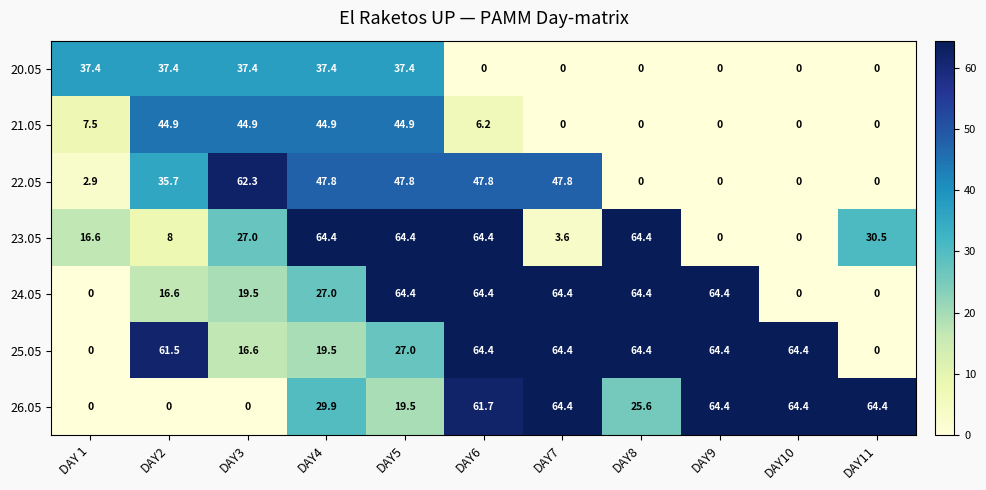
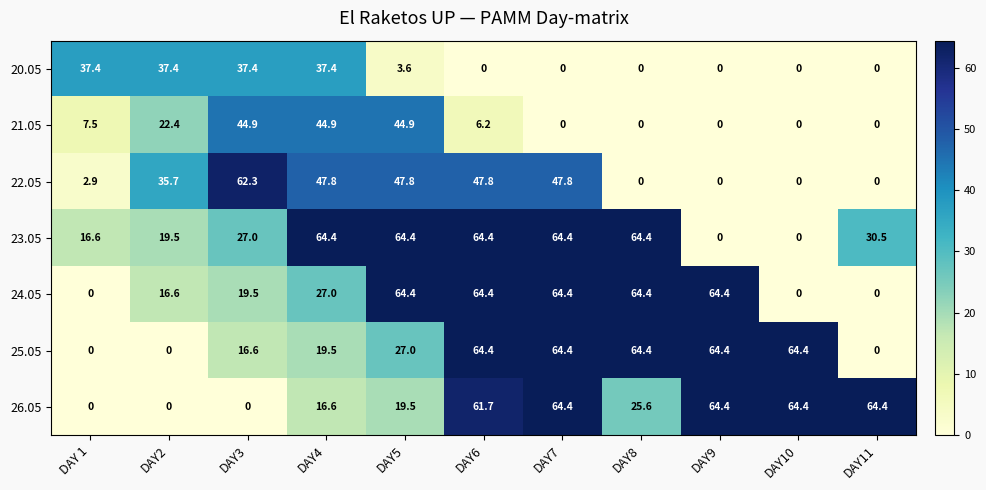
  {
    "20.05": {
      "DAY 1": 37.4,
      "DAY2": 37.4,
      "DAY3": 37.4,
      "DAY4": 37.4,
-     "DAY5": 37.4,
+     "DAY5": 3.6,
      "DAY6": 0,
      "DAY7": 0,
      "DAY8": 0,
      "DAY9": 0,
      "DAY10": 0,
      "DAY11": 0
    },
    "21.05": {
      "DAY 1": 7.5,
-     "DAY2": 44.9,
+     "DAY2": 22.4,
      "DAY3": 44.9,
      "DAY4": 44.9,
      "DAY5": 44.9,
      "DAY6": 6.2,
      "DAY7": 0,
      "DAY8": 0,
      "DAY9": 0,
      "DAY10": 0,
      "DAY11": 0
    },
    "22.05": {
      "DAY 1": 2.9,
      "DAY2": 35.7,
      "DAY3": 62.3,
      "DAY4": 47.8,
      "DAY5": 47.8,
      "DAY6": 47.8,
      "DAY7": 47.8,
      "DAY8": 0,
      "DAY9": 0,
      "DAY10": 0,
      "DAY11": 0
    },
    "23.05": {
      "DAY 1": 16.6,
-     "DAY2": 8,
+     "DAY2": 19.5,
      "DAY3": 27.0,
      "DAY4": 64.4,
      "DAY5": 64.4,
      "DAY6": 64.4,
-     "DAY7": 3.6,
+     "DAY7": 64.4,
      "DAY8": 64.4,
      "DAY9": 0,
      "DAY10": 0,
      "DAY11": 30.5
    },
    "24.05": {
      "DAY 1": 0,
      "DAY2": 16.6,
      "DAY3": 19.5,
      "DAY4": 27.0,
      "DAY5": 64.4,
      "DAY6": 64.4,
      "DAY7": 64.4,
      "DAY8": 64.4,
      "DAY9": 64.4,
      "DAY10": 0,
      "DAY11": 0
    },
    "25.05": {
      "DAY 1": 0,
-     "DAY2": 61.5,
+     "DAY2": 0,
      "DAY3": 16.6,
      "DAY4": 19.5,
      "DAY5": 27.0,
      "DAY6": 64.4,
      "DAY7": 64.4,
      "DAY8": 64.4,
      "DAY9": 64.4,
      "DAY10": 64.4,
      "DAY11": 0
    },
    "26.05": {
      "DAY 1": 0,
      "DAY2": 0,
      "DAY3": 0,
-     "DAY4": 29.9,
+     "DAY4": 16.6,
      "DAY5": 19.5,
      "DAY6": 61.7,
      "DAY7": 64.4,
      "DAY8": 25.6,
      "DAY9": 64.4,
      "DAY10": 64.4,
      "DAY11": 64.4
    }
  }
